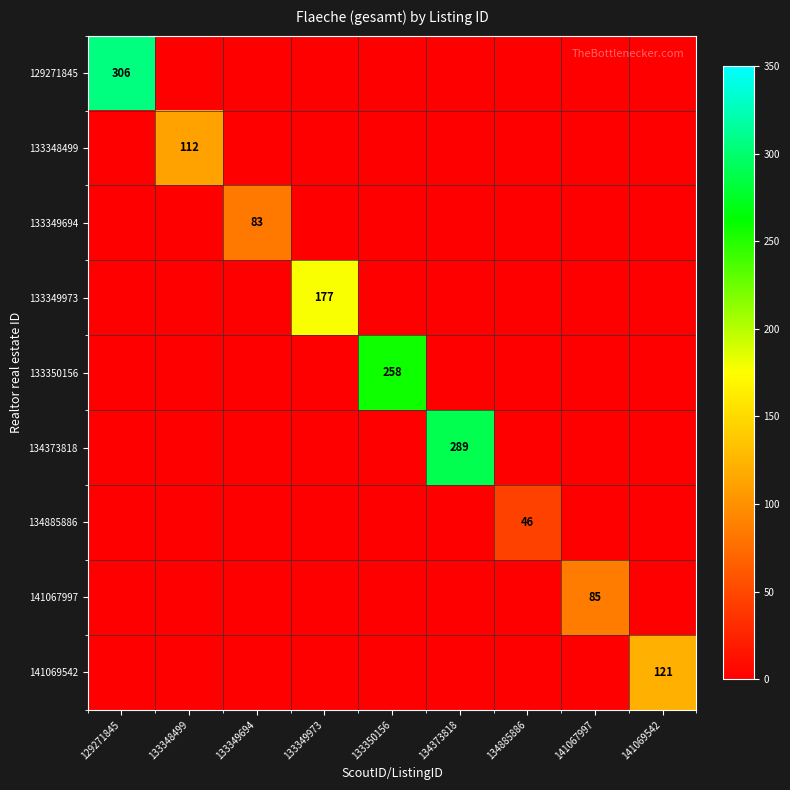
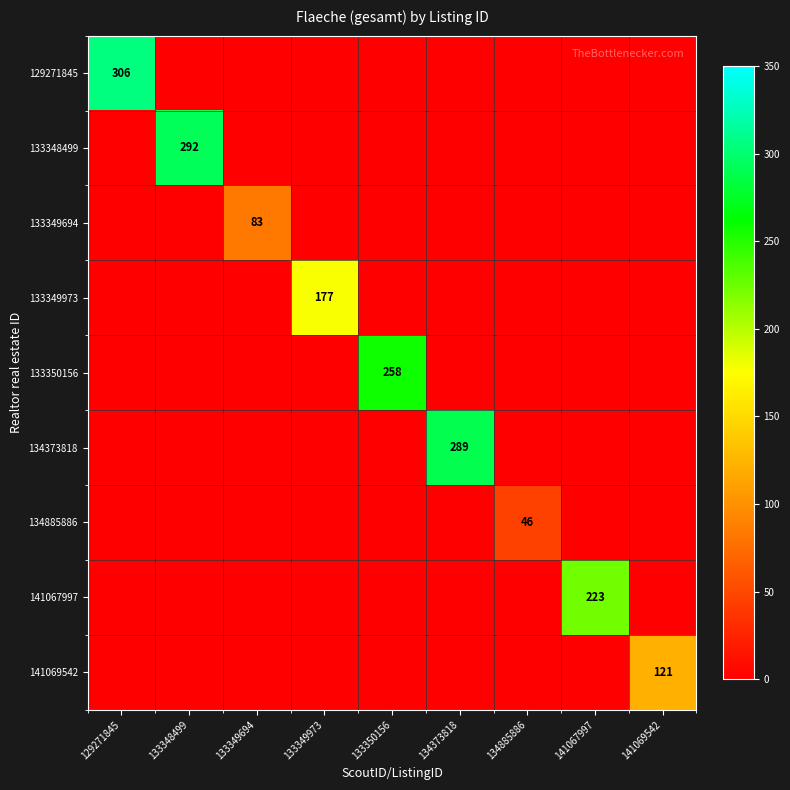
  {
    "129271845": {
      "129271845": 306
    },
    "133348499": {
-     "133348499": 112
+     "133348499": 292
    },
    "133349694": {
      "133349694": 83
    },
    "133349973": {
      "133349973": 177
    },
    "133350156": {
      "133350156": 258
    },
    "134373818": {
      "134373818": 289
    },
    "134885886": {
      "134885886": 46
    },
    "141067997": {
-     "141067997": 85
+     "141067997": 223
    },
    "141069542": {
      "141069542": 121
    }
  }
